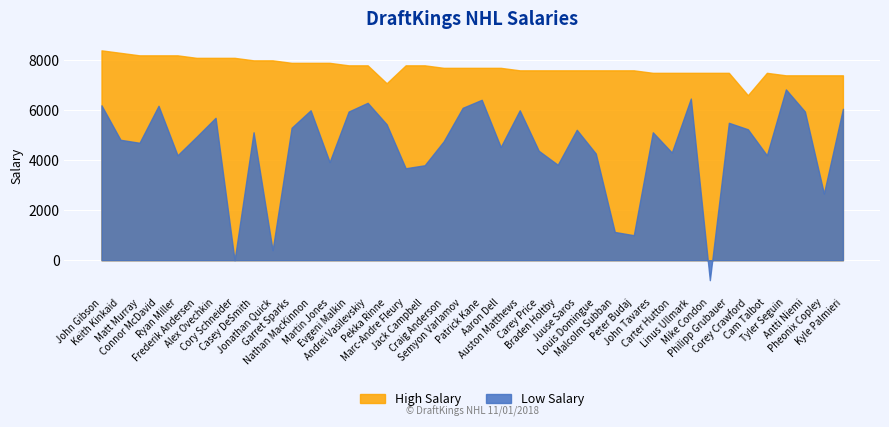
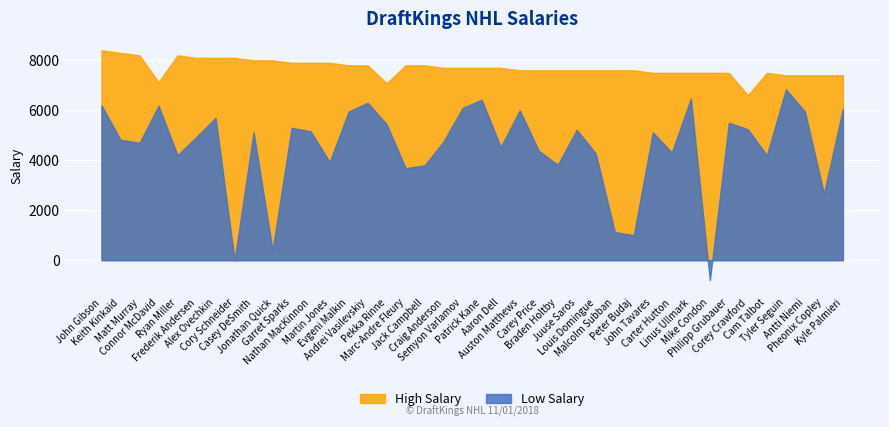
  {
    "High Salary": {
      "John Gibson": 8400,
      "Keith Kinkaid": 8300,
      "Matt Murray": 8200,
-     "Connor McDavid": 8200,
+     "Connor McDavid": 7100,
      "Ryan Miller": 8200,
      "Frederik Andersen": 8100,
      "Alex Ovechkin": 8100,
      "Cory Schneider": 8100,
      "Casey DeSmith": 8000,
      "Jonathan Quick": 8000,
      "Garret Sparks": 7900,
      "Nathan MacKinnon": 7900,
      "Martin Jones": 7900,
      "Evgeni Malkin": 7800,
      "Andrei Vasilevskiy": 7800,
      "Pekka Rinne": 7100,
      "Marc-Andre Fleury": 7800,
      "Jack Campbell": 7800,
      "Craig Anderson": 7700,
      "Semyon Varlamov": 7700,
      "Patrick Kane": 7700,
      "Aaron Dell": 7700,
      "Auston Matthews": 7600,
      "Carey Price": 7600,
      "Braden Holtby": 7600,
      "Juuse Saros": 7600,
      "Louis Domingue": 7600,
      "Malcolm Subban": 7600,
      "Peter Budaj": 7600,
      "John Tavares": 7500,
      "Carter Hutton": 7500,
      "Linus Ullmark": 7500,
      "Mike Condon": 7500,
      "Philipp Grubauer": 7500,
      "Corey Crawford": 6600,
      "Cam Talbot": 7500,
      "Tyler Seguin": 7400,
      "Antti Niemi": 7400,
      "Pheonix Copley": 7400,
      "Kyle Palmieri": 7400
    },
    "Low Salary": {
-     "Nathan MacKinnon": 6000
+     "Nathan MacKinnon": 5200
    }
  }
